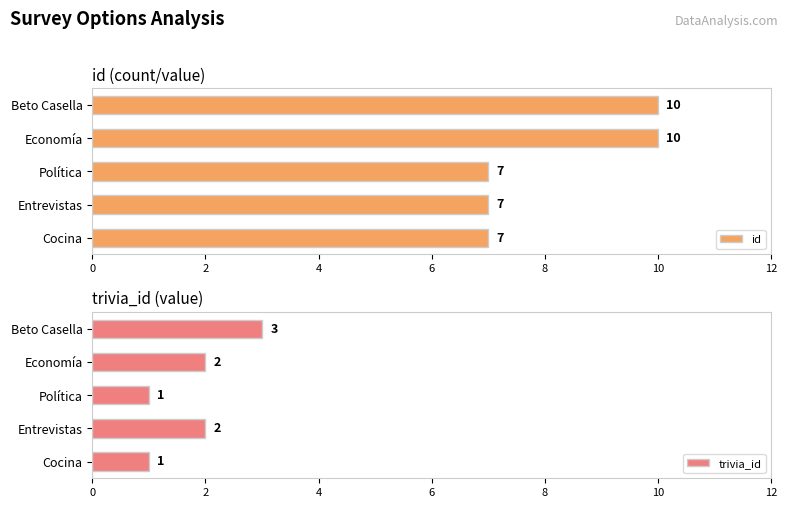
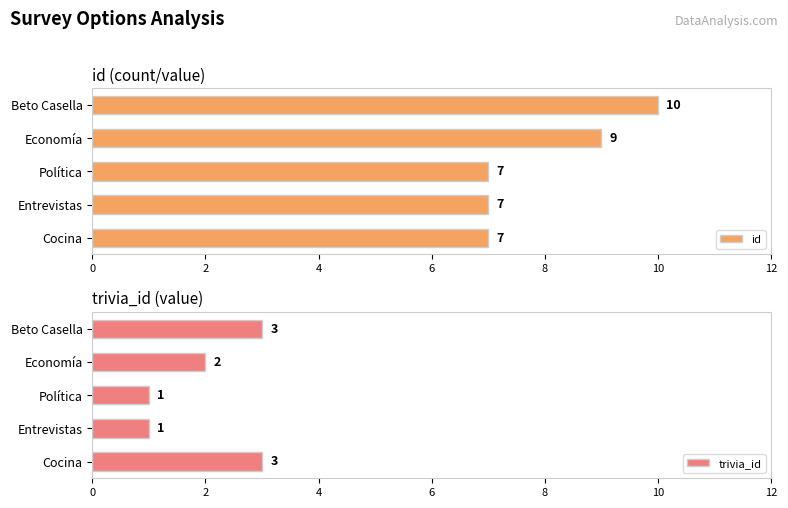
  {
    "id (count/value)": {
      "Beto Casella": 10,
-     "Economía": 10,
+     "Economía": 9,
      "Política": 7,
      "Entrevistas": 7,
      "Cocina": 7
    },
    "trivia_id (value)": {
      "Beto Casella": 3,
      "Economía": 2,
      "Política": 1,
-     "Entrevistas": 2,
-     "Cocina": 1
+     "Entrevistas": 1,
+     "Cocina": 3
    }
  }
